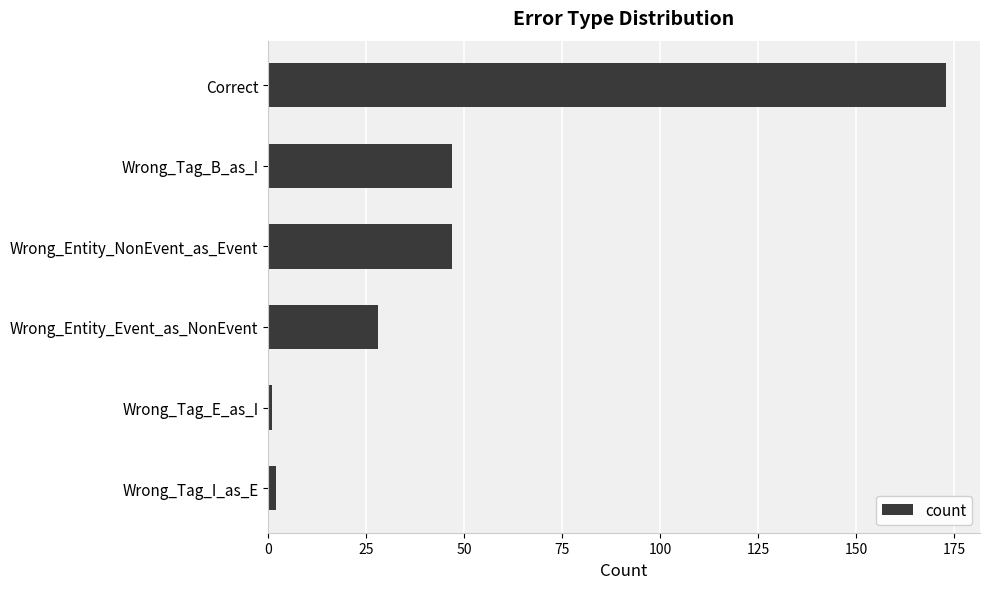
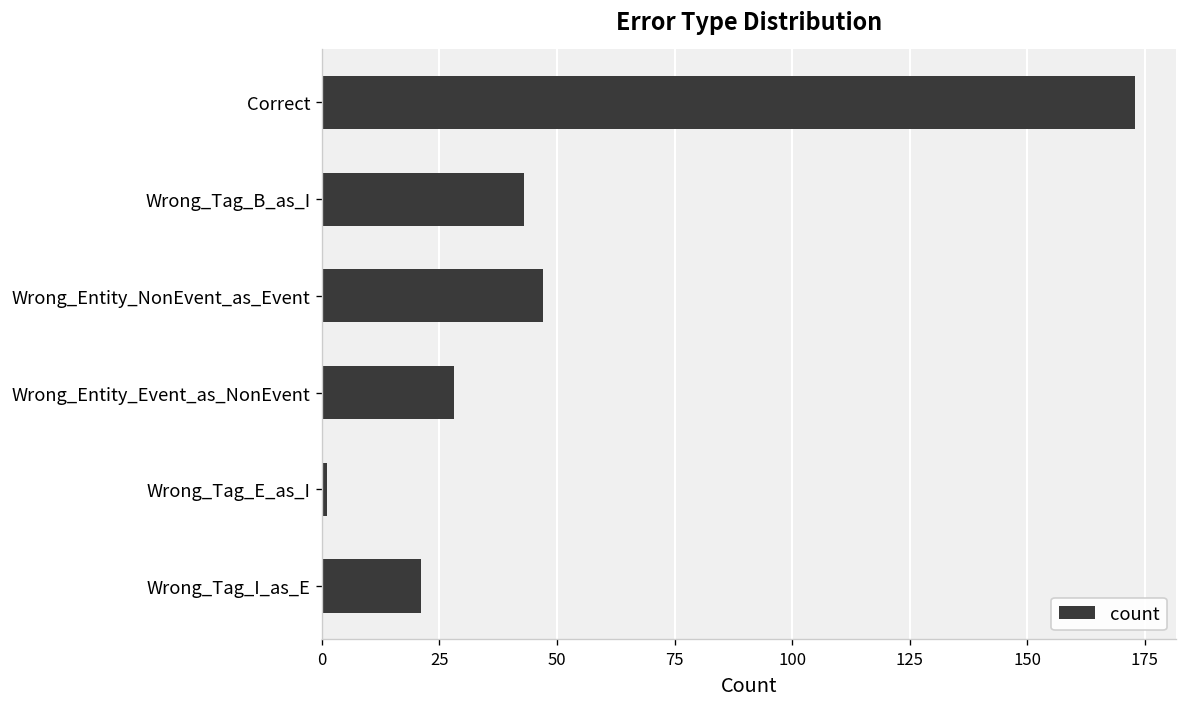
  {
    "Correct": 173,
-   "Wrong_Tag_B_as_I": 47,
+   "Wrong_Tag_B_as_I": 43,
    "Wrong_Entity_NonEvent_as_Event": 47,
    "Wrong_Entity_Event_as_NonEvent": 28,
    "Wrong_Tag_E_as_I": 1,
-   "Wrong_Tag_I_as_E": 2
+   "Wrong_Tag_I_as_E": 21
  }
